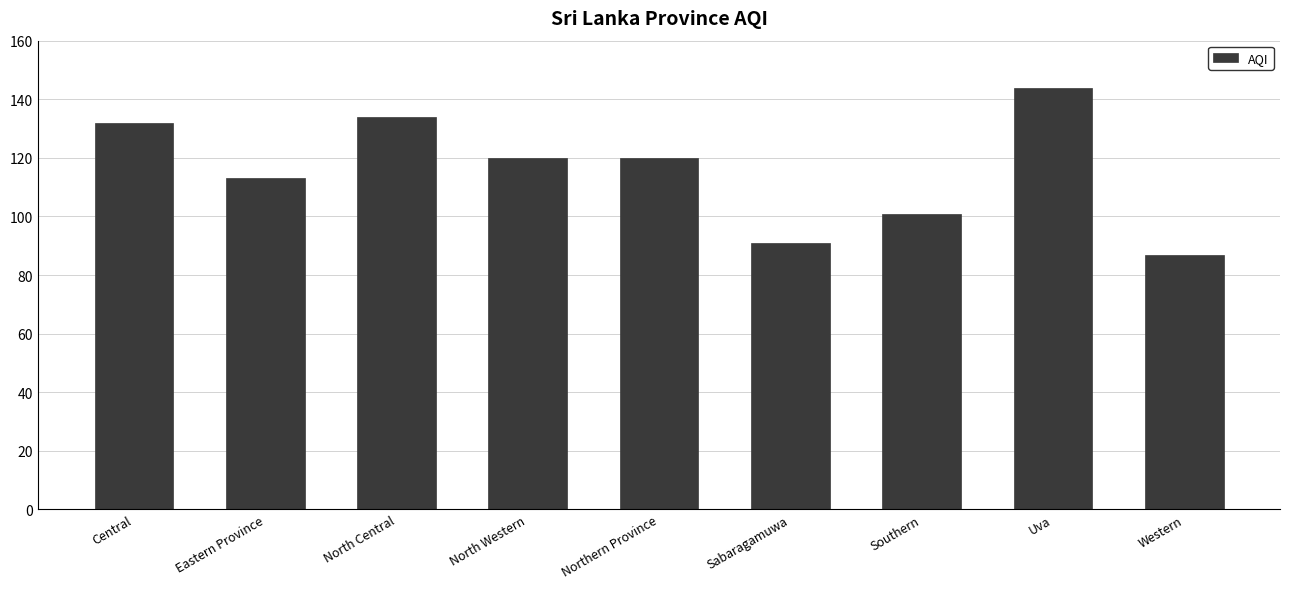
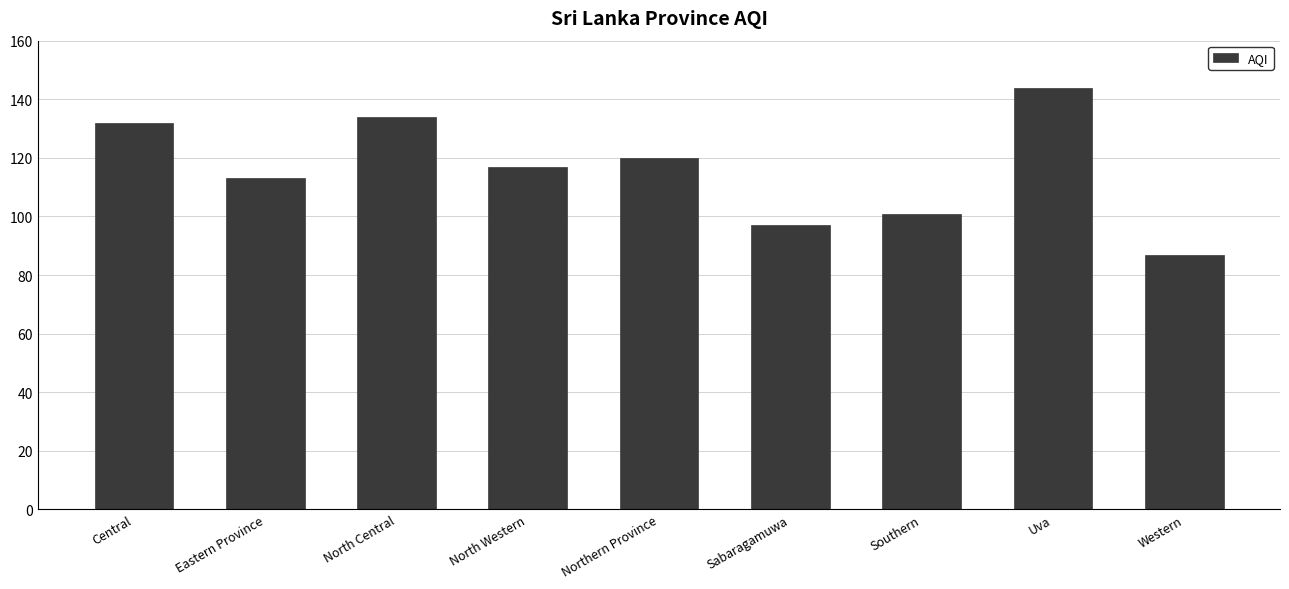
  {
    "Central": 132,
    "Eastern Province": 113,
    "North Central": 134,
-   "North Western": 120,
+   "North Western": 117,
    "Northern Province": 120,
-   "Sabaragamuwa": 91,
+   "Sabaragamuwa": 97,
    "Southern": 101,
    "Uva": 144,
    "Western": 87
  }
